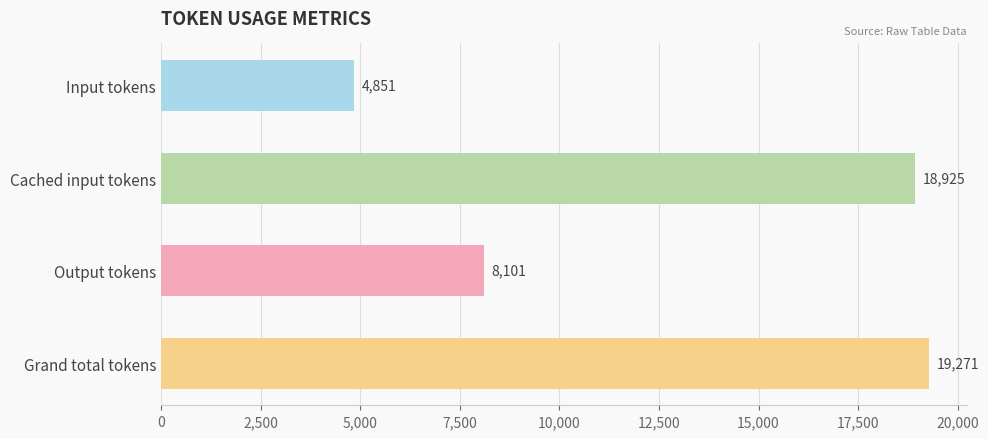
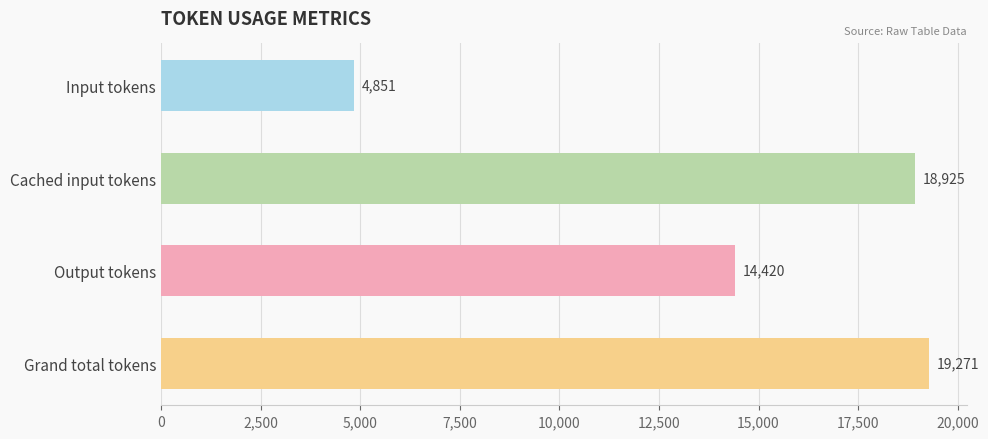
  {
    "Input tokens": "4,851",
    "Cached input tokens": "18,925",
-   "Output tokens": "8,101",
+   "Output tokens": "14,420",
    "Grand total tokens": "19,271"
  }
